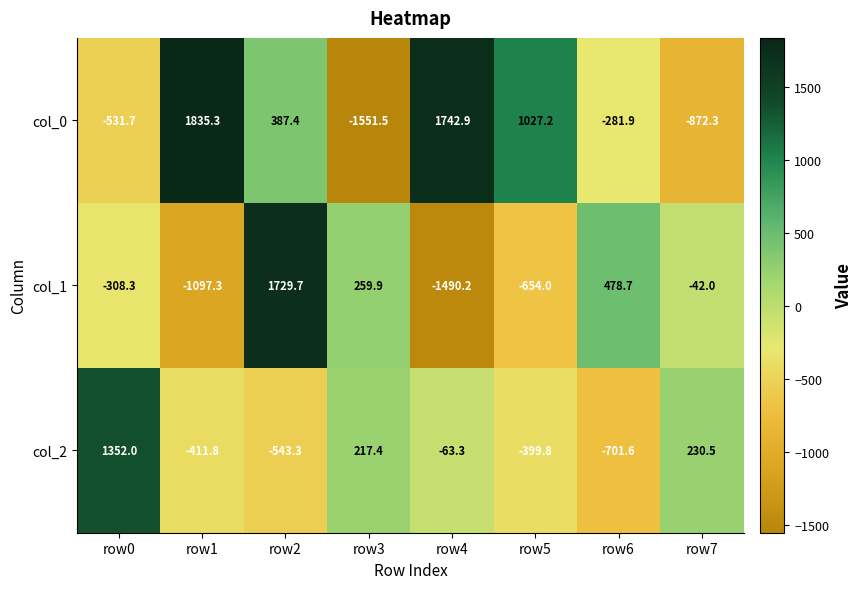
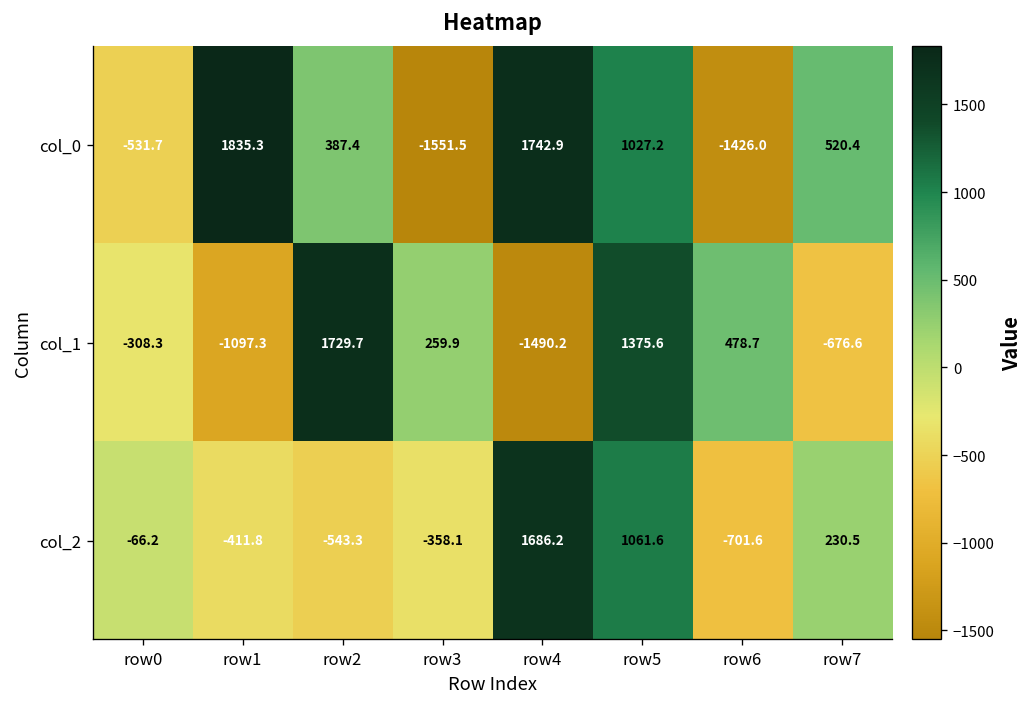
  {
    "col_0": {
      "row0": -531.7,
      "row1": 1835.3,
      "row2": 387.4,
      "row3": -1551.5,
      "row4": 1742.9,
      "row5": 1027.2,
-     "row6": -281.9,
-     "row7": -872.3
+     "row6": -1426.0,
+     "row7": 520.4
    },
    "col_1": {
      "row0": -308.3,
      "row1": -1097.3,
      "row2": 1729.7,
      "row3": 259.9,
      "row4": -1490.2,
-     "row5": -654.0,
+     "row5": 1375.6,
      "row6": 478.7,
-     "row7": -42.0
+     "row7": -676.6
    },
    "col_2": {
-     "row0": 1352.0,
+     "row0": -66.2,
      "row1": -411.8,
      "row2": -543.3,
-     "row3": 217.4,
-     "row4": -63.3,
-     "row5": -399.8,
+     "row3": -358.1,
+     "row4": 1686.2,
+     "row5": 1061.6,
      "row6": -701.6,
      "row7": 230.5
    }
  }
